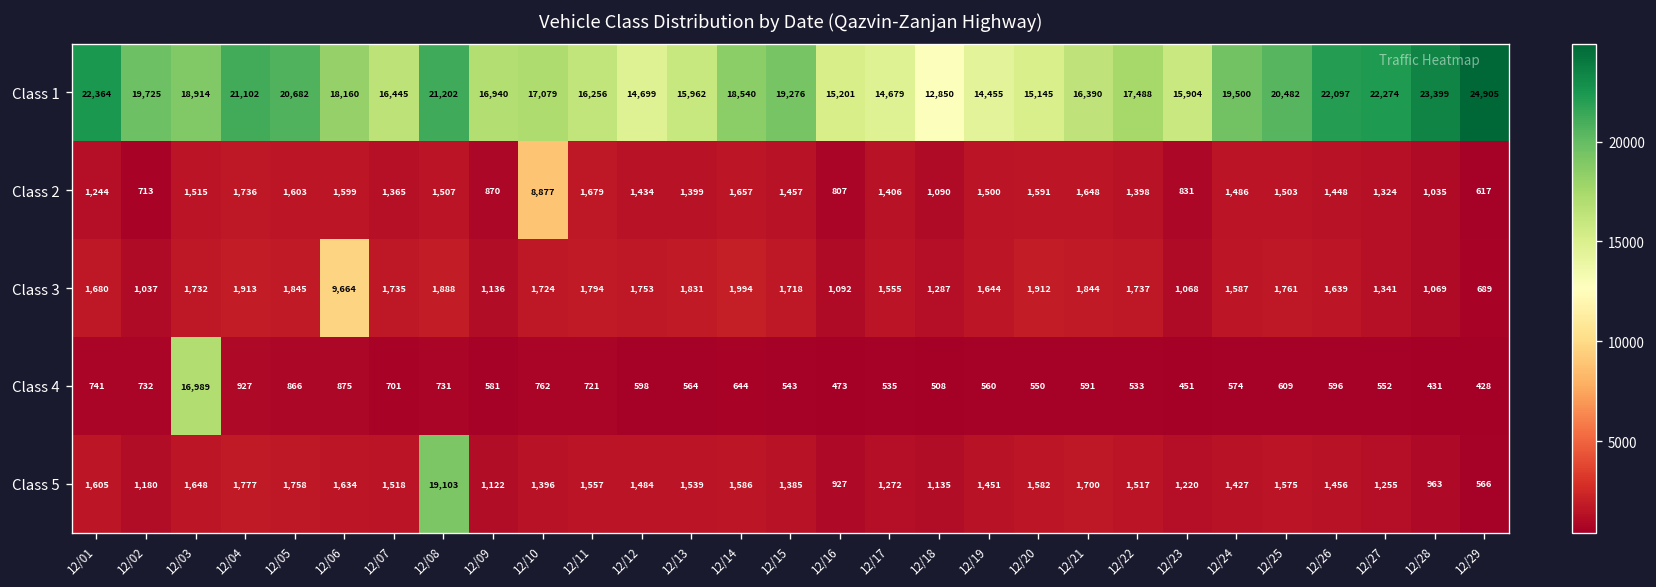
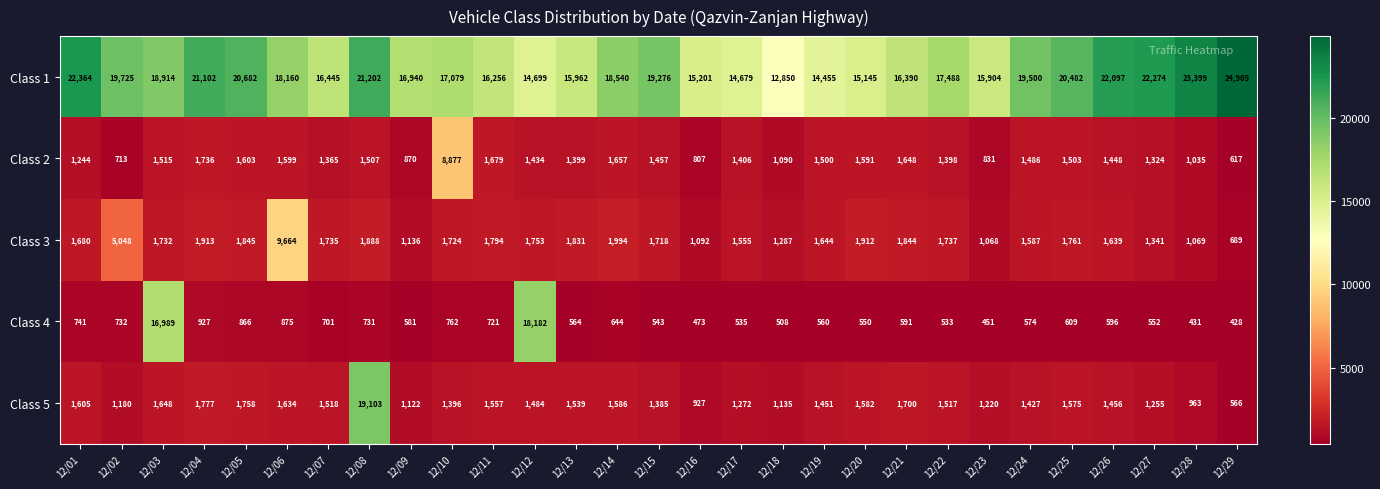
  {
    "Class 1": {
      "12/01": "22,364",
      "12/02": "19,725",
      "12/03": "18,914",
      "12/04": "21,102",
      "12/05": "20,682",
      "12/06": "18,160",
      "12/07": "16,445",
      "12/08": "21,202",
      "12/09": "16,940",
      "12/10": "17,079",
      "12/11": "16,256",
      "12/12": "14,699",
      "12/13": "15,962",
      "12/14": "18,540",
      "12/15": "19,276",
      "12/16": "15,201",
      "12/17": "14,679",
      "12/18": "12,850",
      "12/19": "14,455",
      "12/20": "15,145",
      "12/21": "16,390",
      "12/22": "17,488",
      "12/23": "15,904",
      "12/24": "19,500",
      "12/25": "20,482",
      "12/26": "22,097",
      "12/27": "22,274",
      "12/29": "24,905"
    },
    "Class 2": {
      "12/01": "1,244",
      "12/02": "713",
      "12/03": "1,515",
      "12/04": "1,736",
      "12/05": "1,603",
      "12/06": "1,599",
      "12/07": "1,365",
      "12/08": "1,507",
      "12/09": "870",
      "12/10": "8,877",
      "12/11": "1,679",
      "12/12": "1,434",
      "12/13": "1,399",
      "12/14": "1,657",
      "12/15": "1,457",
      "12/16": "807",
      "12/17": "1,406",
      "12/18": "1,090",
      "12/19": "1,500",
      "12/20": "1,591",
      "12/21": "1,648",
      "12/22": "1,398",
      "12/23": "831",
      "12/24": "1,486",
      "12/25": "1,503",
      "12/26": "1,448",
      "12/27": "1,324",
      "12/28": "1,035",
      "12/29": "617"
    },
    "Class 3": {
      "12/01": "1,680",
-     "12/02": "1,037",
+     "12/02": "5,048",
      "12/03": "1,732",
      "12/04": "1,913",
      "12/05": "1,845",
      "12/06": "9,664",
      "12/07": "1,735",
      "12/08": "1,888",
      "12/09": "1,136",
      "12/10": "1,724",
      "12/11": "1,794",
      "12/12": "1,753",
      "12/13": "1,831",
      "12/14": "1,994",
      "12/15": "1,718",
      "12/16": "1,092",
      "12/17": "1,555",
      "12/18": "1,287",
      "12/19": "1,644",
      "12/20": "1,912",
      "12/21": "1,844",
      "12/22": "1,737",
      "12/23": "1,068",
      "12/24": "1,587",
      "12/25": "1,761",
      "12/26": "1,639",
      "12/27": "1,341",
      "12/28": "1,069",
      "12/29": "689"
    },
    "Class 4": {
      "12/01": "741",
      "12/02": "732",
      "12/03": "16,989",
      "12/04": "927",
      "12/05": "866",
      "12/06": "875",
      "12/07": "701",
      "12/08": "731",
      "12/09": "581",
      "12/10": "762",
      "12/11": "721",
-     "12/12": "598",
+     "12/12": "18,182",
      "12/13": "564",
      "12/14": "644",
      "12/15": "543",
      "12/16": "473",
      "12/17": "535",
      "12/18": "508",
      "12/19": "560",
      "12/20": "550",
      "12/21": "591",
      "12/22": "533",
      "12/23": "451",
      "12/24": "574",
      "12/25": "609",
      "12/26": "596",
      "12/27": "552",
      "12/28": "431",
      "12/29": "428"
    },
    "Class 5": {
      "12/01": "1,605",
      "12/02": "1,180",
      "12/03": "1,648",
      "12/04": "1,777",
      "12/05": "1,758",
      "12/06": "1,634",
      "12/07": "1,518",
      "12/08": "19,103",
      "12/09": "1,122",
      "12/10": "1,396",
      "12/11": "1,557",
      "12/12": "1,484",
      "12/13": "1,539",
      "12/14": "1,586",
      "12/15": "1,385",
      "12/16": "927",
      "12/17": "1,272",
      "12/18": "1,135",
      "12/19": "1,451",
      "12/20": "1,582",
      "12/21": "1,700",
      "12/22": "1,517",
      "12/23": "1,220",
      "12/24": "1,427",
      "12/25": "1,575",
      "12/26": "1,456",
      "12/27": "1,255",
      "12/28": "963",
      "12/29": "566"
    }
  }
